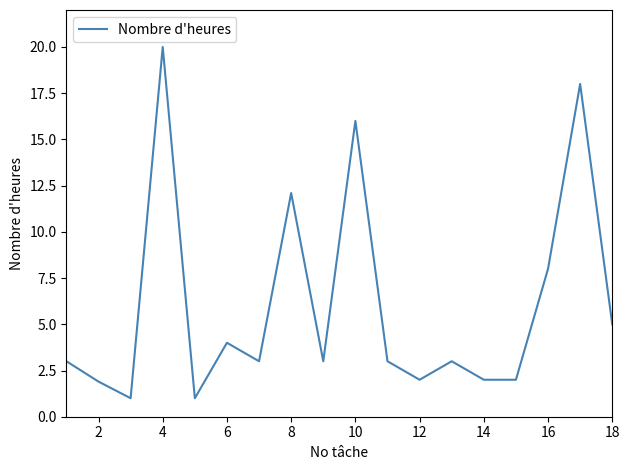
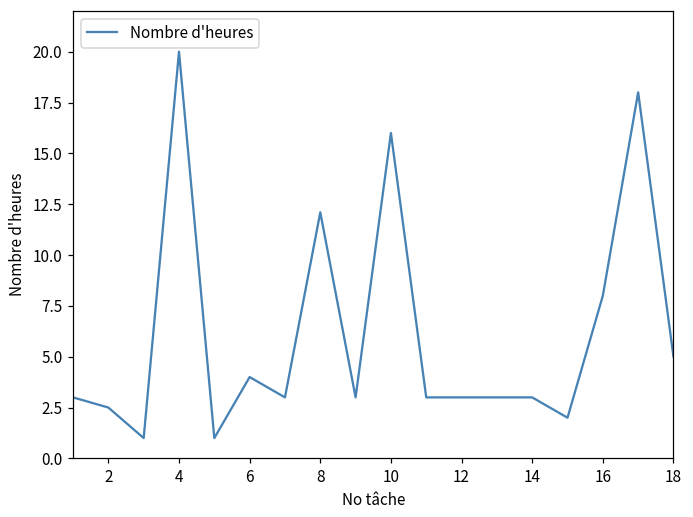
  {
-   "2": 1.9,
+   "2": 2.5,
    "4": 20.0,
    "6": 4.0,
    "8": 12.1,
    "10": 16.0,
-   "12": 2,
-   "14": 2,
+   "12": 3,
+   "14": 3,
    "16": 8.0,
    "18": 5.0
  }
